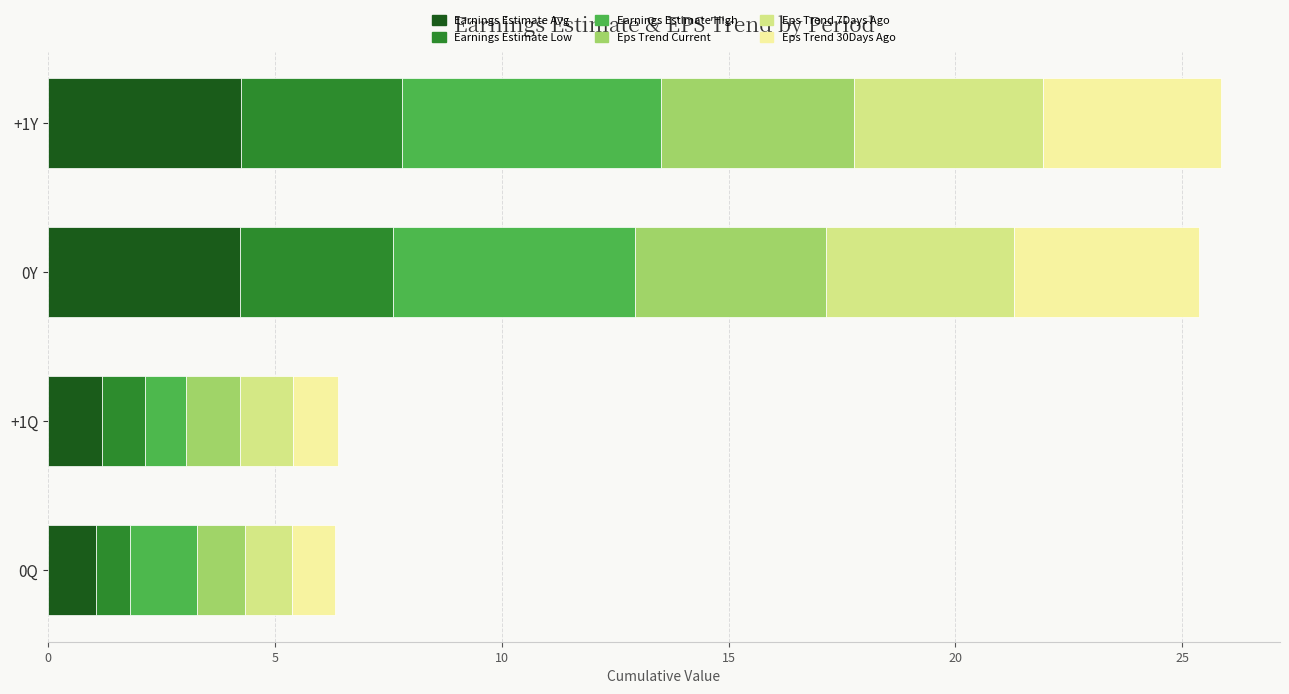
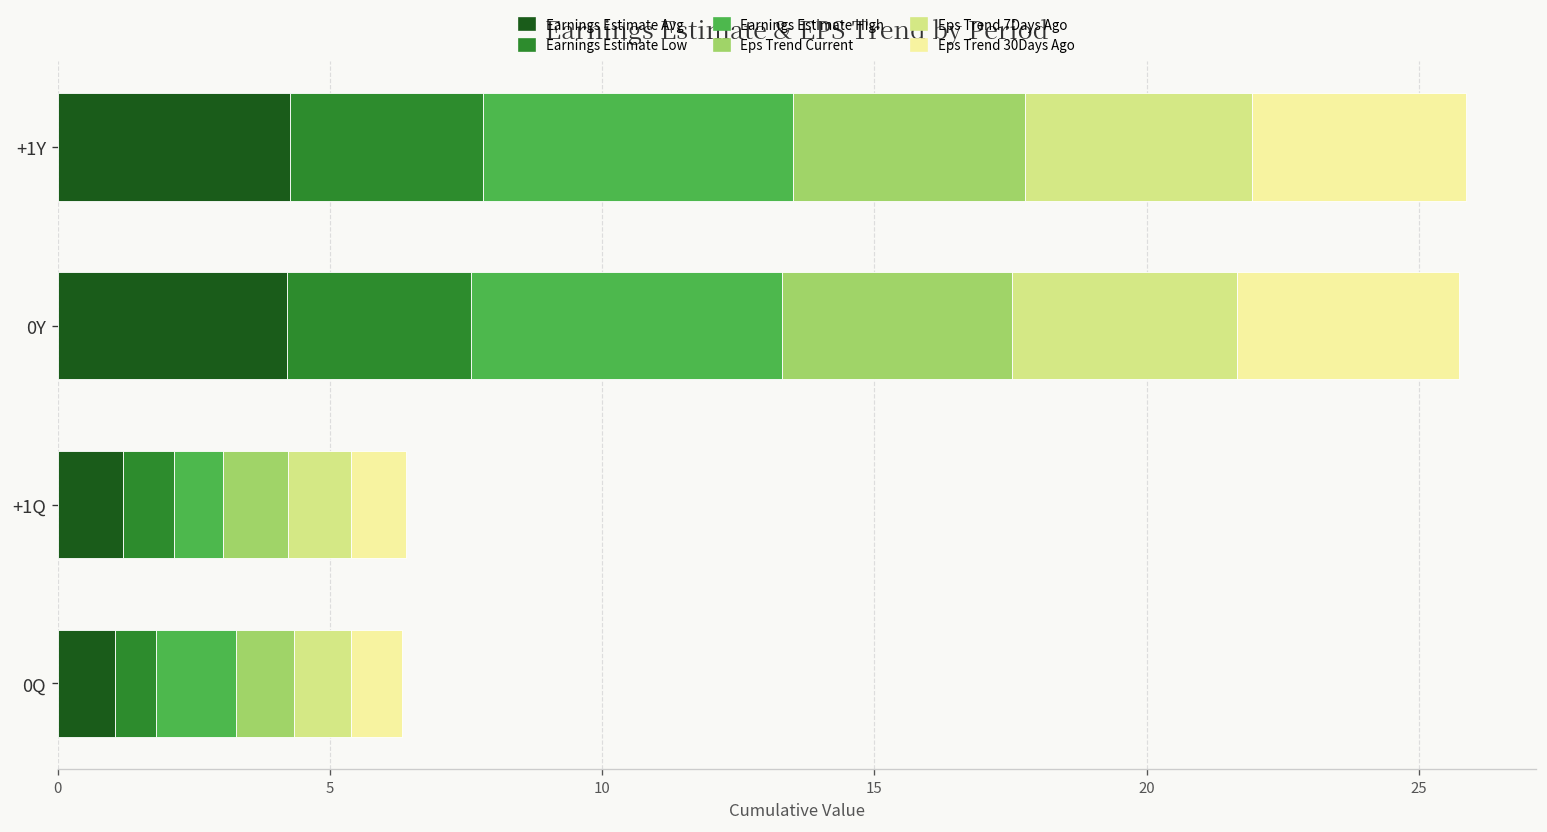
  {
    "Earnings Estimate High": {
      "+1Y": 5.7,
-     "0Y": 5.3,
+     "0Y": 5.7,
      "+1Q": 0.9,
      "0Q": 1.5
    },
    "Eps Trend Current": {
      "+1Y": 4.3,
      "0Y": 4.2,
      "+1Q": 1.2,
      "0Q": 1.1
    }
  }
